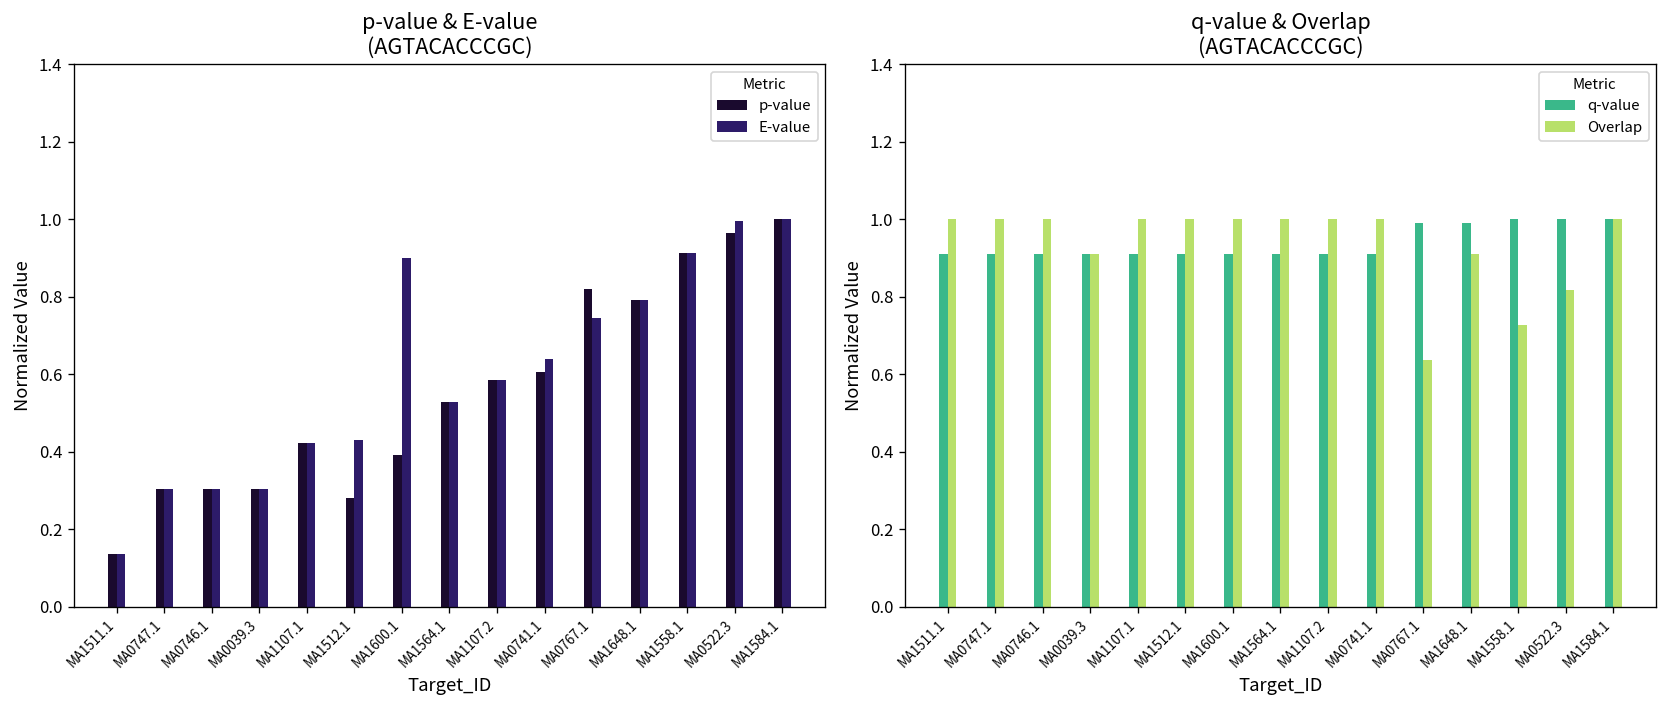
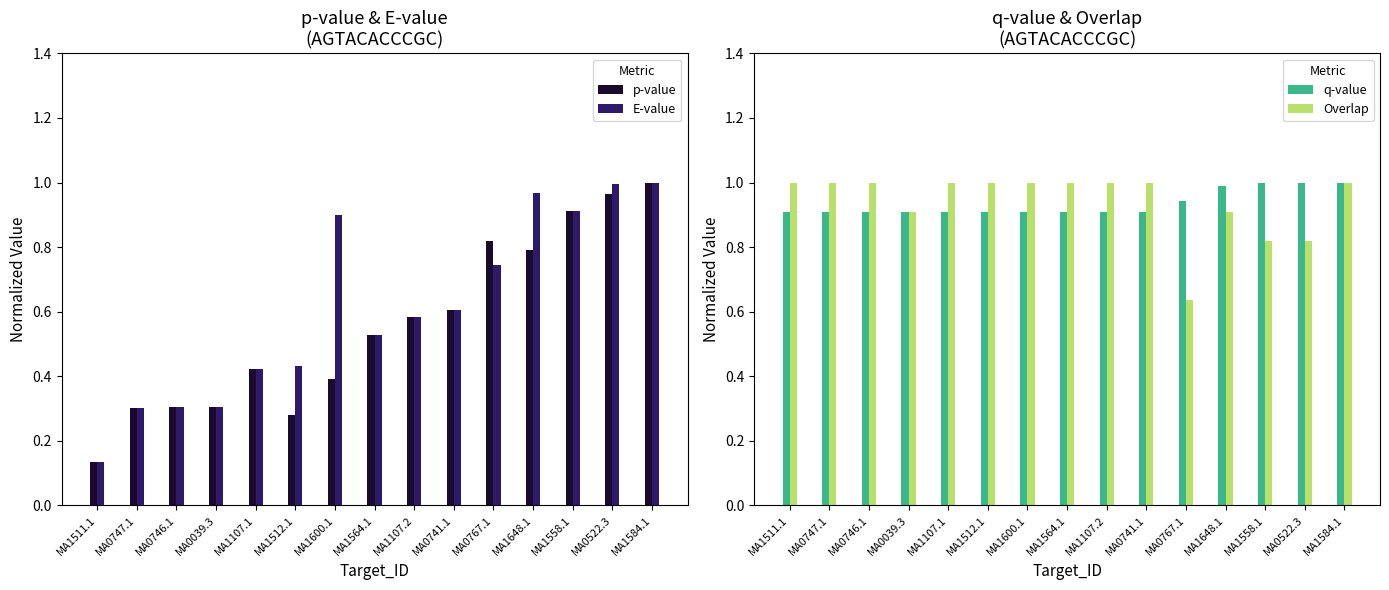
  {
    "p-value & E-value (AGTACACCCGC)": {
      "p-value": {
        "MA1511.1": 0.14,
        "MA0747.1": 0.30,
        "MA0746.1": 0.30,
        "MA0039.3": 0.30,
        "MA1107.1": 0.42,
        "MA1512.1": 0.28,
        "MA1600.1": 0.39,
        "MA1564.1": 0.53,
        "MA1107.2": 0.58,
        "MA0741.1": 0.61,
        "MA0767.1": 0.82,
        "MA1648.1": 0.79,
        "MA1558.1": 0.91,
        "MA0522.3": 0.96,
        "MA1584.1": 1.00
      },
      "E-value": {
        "MA1511.1": 0.14,
        "MA0747.1": 0.30,
        "MA0746.1": 0.30,
        "MA0039.3": 0.30,
        "MA1107.1": 0.42,
        "MA1512.1": 0.43,
        "MA1600.1": 0.90,
        "MA1564.1": 0.53,
        "MA1107.2": 0.58,
-       "MA0741.1": 0.64,
+       "MA0741.1": 0.61,
        "MA0767.1": 0.75,
-       "MA1648.1": 0.79,
+       "MA1648.1": 0.97,
        "MA1558.1": 0.91,
        "MA0522.3": 0.99,
        "MA1584.1": 1.00
      }
    },
    "q-value & Overlap (AGTACACCCGC)": {
      "q-value": {
        "MA1511.1": 0.91,
        "MA0747.1": 0.91,
        "MA0746.1": 0.91,
        "MA0039.3": 0.91,
        "MA1107.1": 0.91,
        "MA1512.1": 0.91,
        "MA1600.1": 0.91,
        "MA1564.1": 0.91,
        "MA1107.2": 0.91,
        "MA0741.1": 0.91,
-       "MA0767.1": 0.99,
+       "MA0767.1": 0.94,
        "MA1648.1": 0.99,
        "MA1558.1": 1.00,
        "MA0522.3": 1.00,
        "MA1584.1": 1.00
      },
      "Overlap": {
        "MA1511.1": 1.00,
        "MA0747.1": 1.00,
        "MA0746.1": 1.00,
        "MA0039.3": 0.91,
        "MA1107.1": 1.00,
        "MA1512.1": 1.00,
        "MA1600.1": 1.00,
        "MA1564.1": 1.00,
        "MA1107.2": 1.00,
        "MA0741.1": 1.00,
        "MA0767.1": 0.64,
        "MA1648.1": 0.91,
-       "MA1558.1": 0.73,
+       "MA1558.1": 0.82,
        "MA0522.3": 0.82,
        "MA1584.1": 1.00
      }
    }
  }
